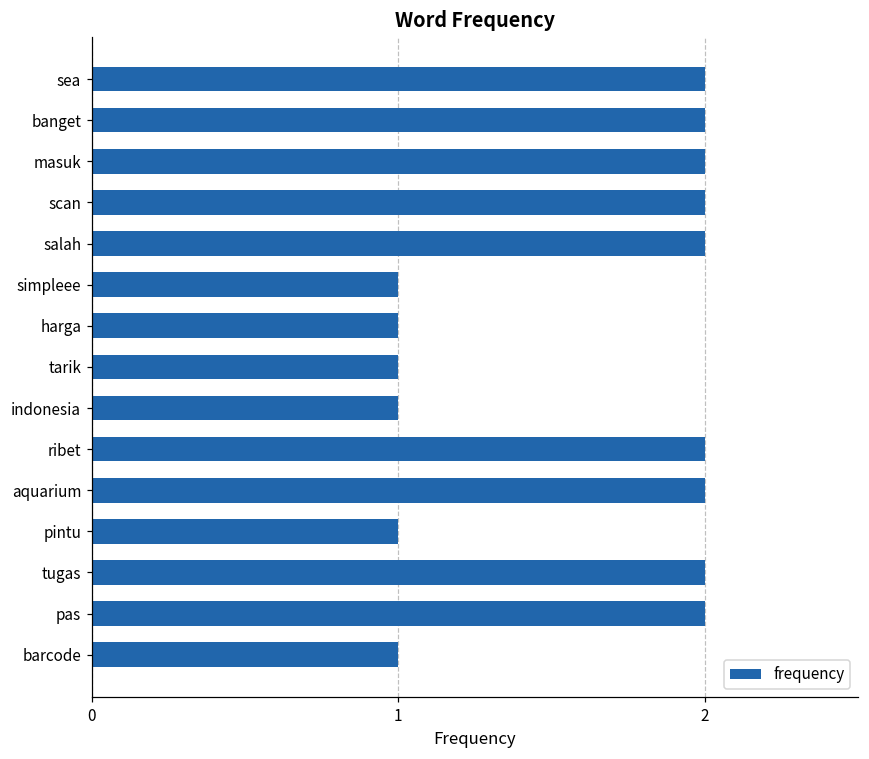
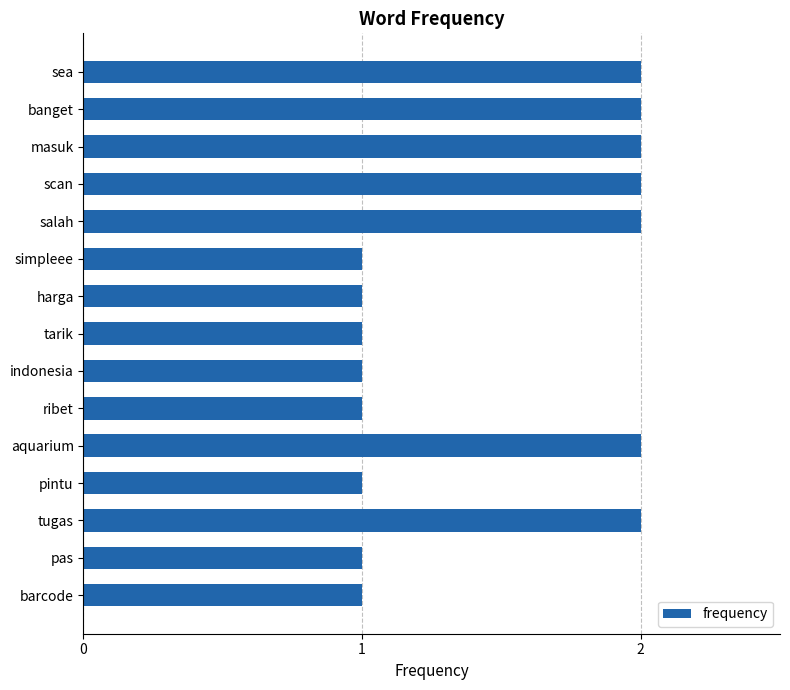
  {
    "sea": 2,
    "banget": 2,
    "masuk": 2,
    "scan": 2,
    "salah": 2,
    "simpleee": 1,
    "harga": 1,
    "tarik": 1,
    "indonesia": 1,
-   "ribet": 2,
+   "ribet": 1,
    "aquarium": 2,
    "pintu": 1,
    "tugas": 2,
-   "pas": 2,
+   "pas": 1,
    "barcode": 1
  }
